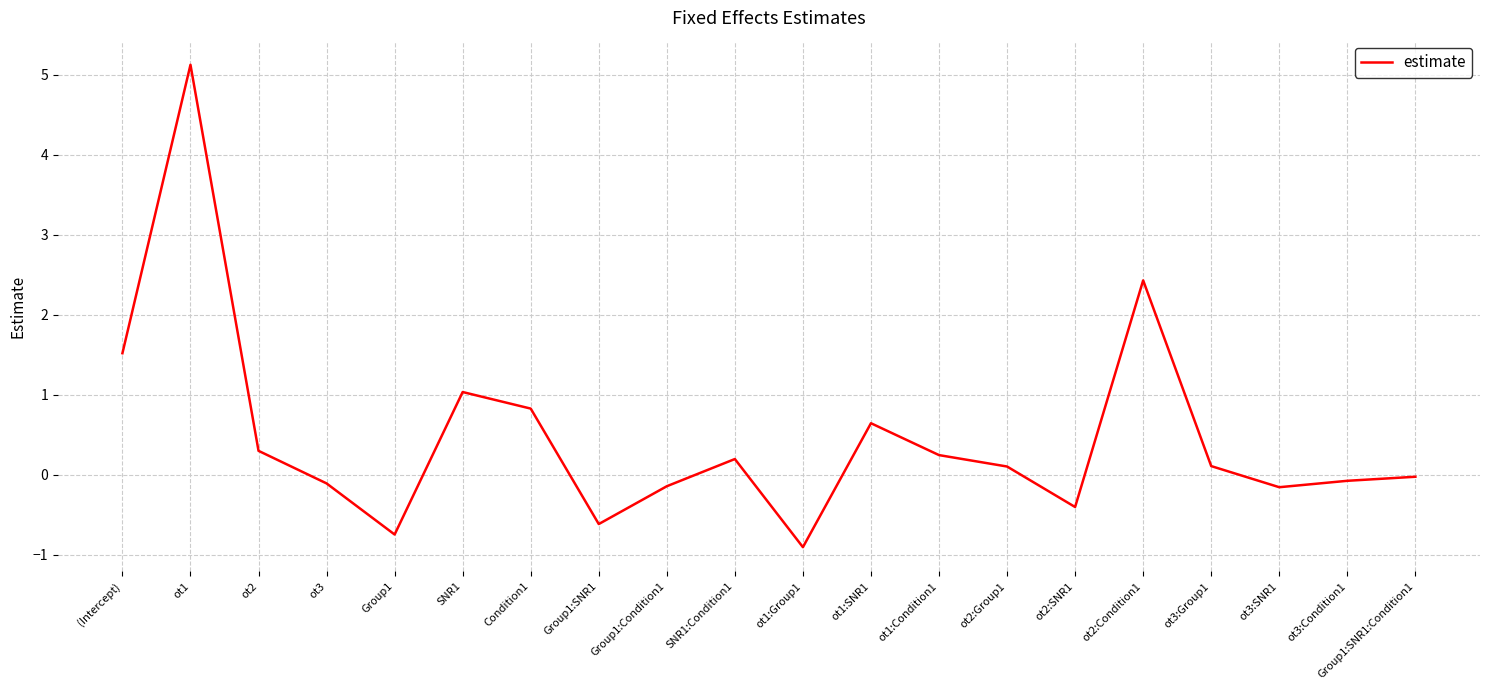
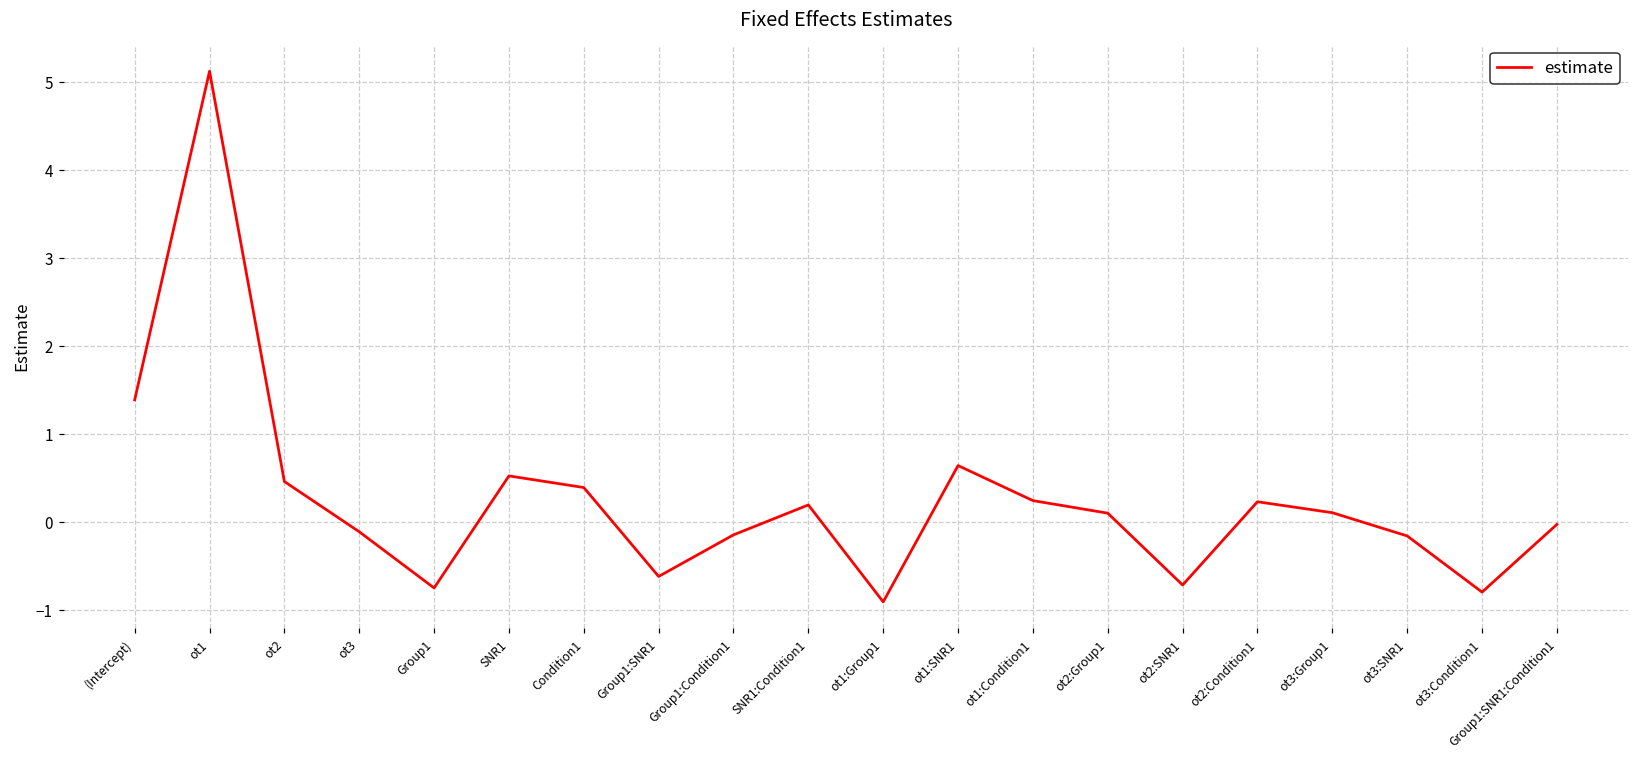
  {
-   "(Intercept)": 1.5,
+   "(Intercept)": 1.4,
    "ot1": 5.1,
-   "ot2": 0.3,
+   "ot2": 0.5,
    "ot3": -0.1,
    "Group1": -0.7,
-   "SNR1": 1.0,
-   "Condition1": 0.8,
+   "SNR1": 0.5,
+   "Condition1": 0.4,
    "Group1:SNR1": -0.6,
    "Group1:Condition1": -0.1,
    "SNR1:Condition1": 0.2,
    "ot1:Group1": -0.9,
    "ot1:SNR1": 0.6,
    "ot1:Condition1": 0.2,
    "ot2:Group1": 0.1,
-   "ot2:SNR1": -0.4,
-   "ot2:Condition1": 2.4,
+   "ot2:SNR1": -0.7,
+   "ot2:Condition1": 0.2,
    "ot3:Group1": 0.1,
    "ot3:SNR1": -0.2,
-   "ot3:Condition1": -0.1,
+   "ot3:Condition1": -0.8,
    "Group1:SNR1:Condition1": 0.0
  }
